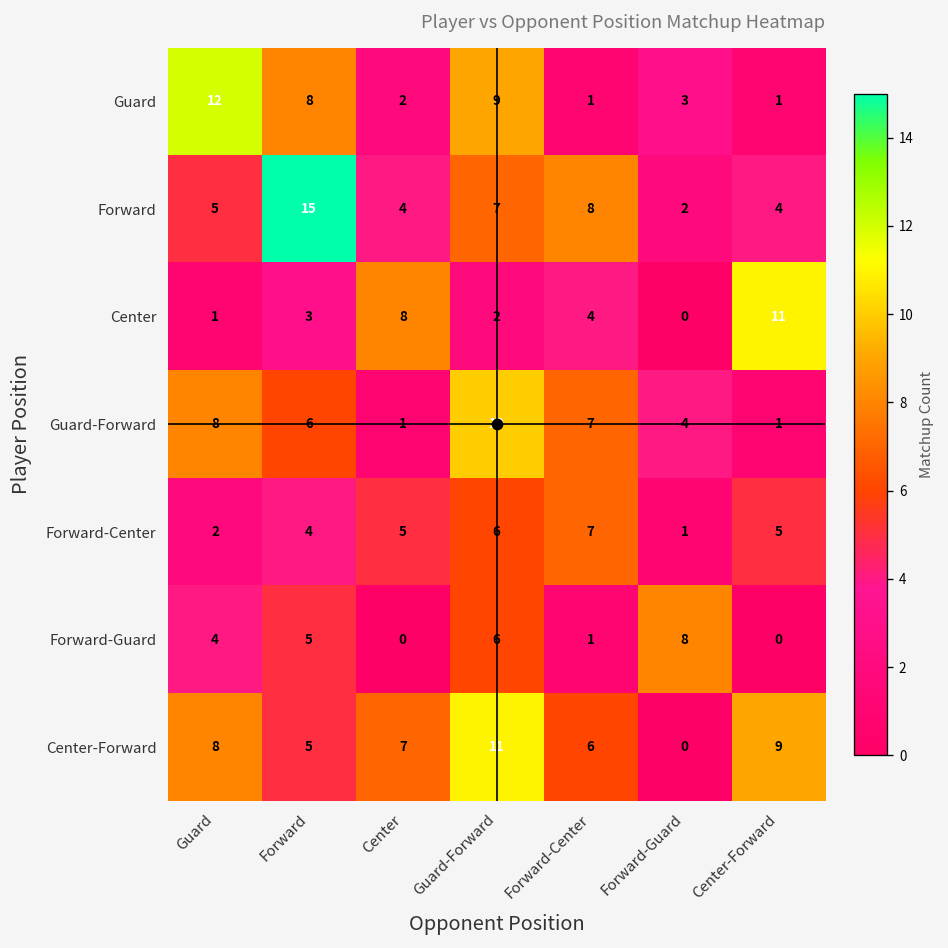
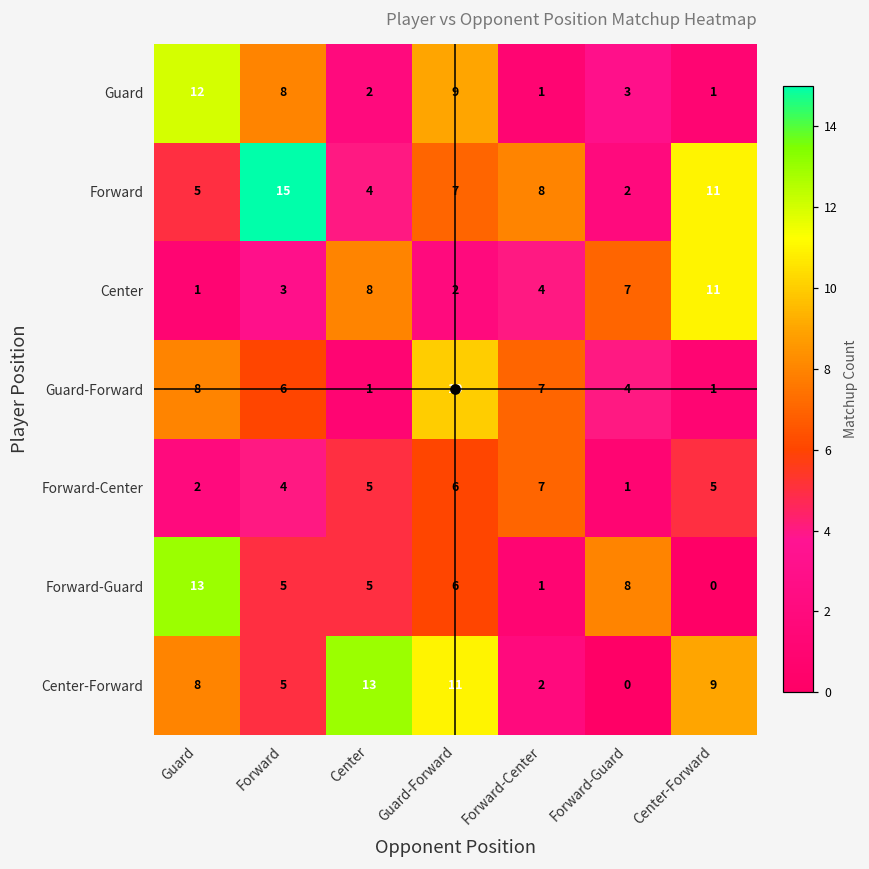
  {
    "Guard": {
      "Guard": 12,
      "Forward": 8,
      "Center": 2,
      "Guard-Forward": 9,
      "Forward-Center": 1,
      "Forward-Guard": 3,
      "Center-Forward": 1
    },
    "Forward": {
      "Guard": 5,
      "Forward": 15,
      "Center": 4,
      "Guard-Forward": 7,
      "Forward-Center": 8,
      "Forward-Guard": 2,
-     "Center-Forward": 4
+     "Center-Forward": 11
    },
    "Center": {
      "Guard": 1,
      "Forward": 3,
      "Center": 8,
      "Guard-Forward": 2,
      "Forward-Center": 4,
-     "Forward-Guard": 0,
+     "Forward-Guard": 7,
      "Center-Forward": 11
    },
    "Guard-Forward": {
      "Guard": 8,
      "Forward": 6,
      "Center": 1,
      "Forward-Center": 7,
      "Forward-Guard": 4,
      "Center-Forward": 1
    },
    "Forward-Center": {
      "Guard": 2,
      "Forward": 4,
      "Center": 5,
      "Guard-Forward": 6,
      "Forward-Center": 7,
      "Forward-Guard": 1,
      "Center-Forward": 5
    },
    "Forward-Guard": {
-     "Guard": 4,
+     "Guard": 13,
      "Forward": 5,
-     "Center": 0,
+     "Center": 5,
      "Guard-Forward": 6,
      "Forward-Center": 1,
      "Forward-Guard": 8,
      "Center-Forward": 0
    },
    "Center-Forward": {
      "Guard": 8,
      "Forward": 5,
-     "Center": 7,
+     "Center": 13,
      "Guard-Forward": 11,
-     "Forward-Center": 6,
+     "Forward-Center": 2,
      "Forward-Guard": 0,
      "Center-Forward": 9
    }
  }
